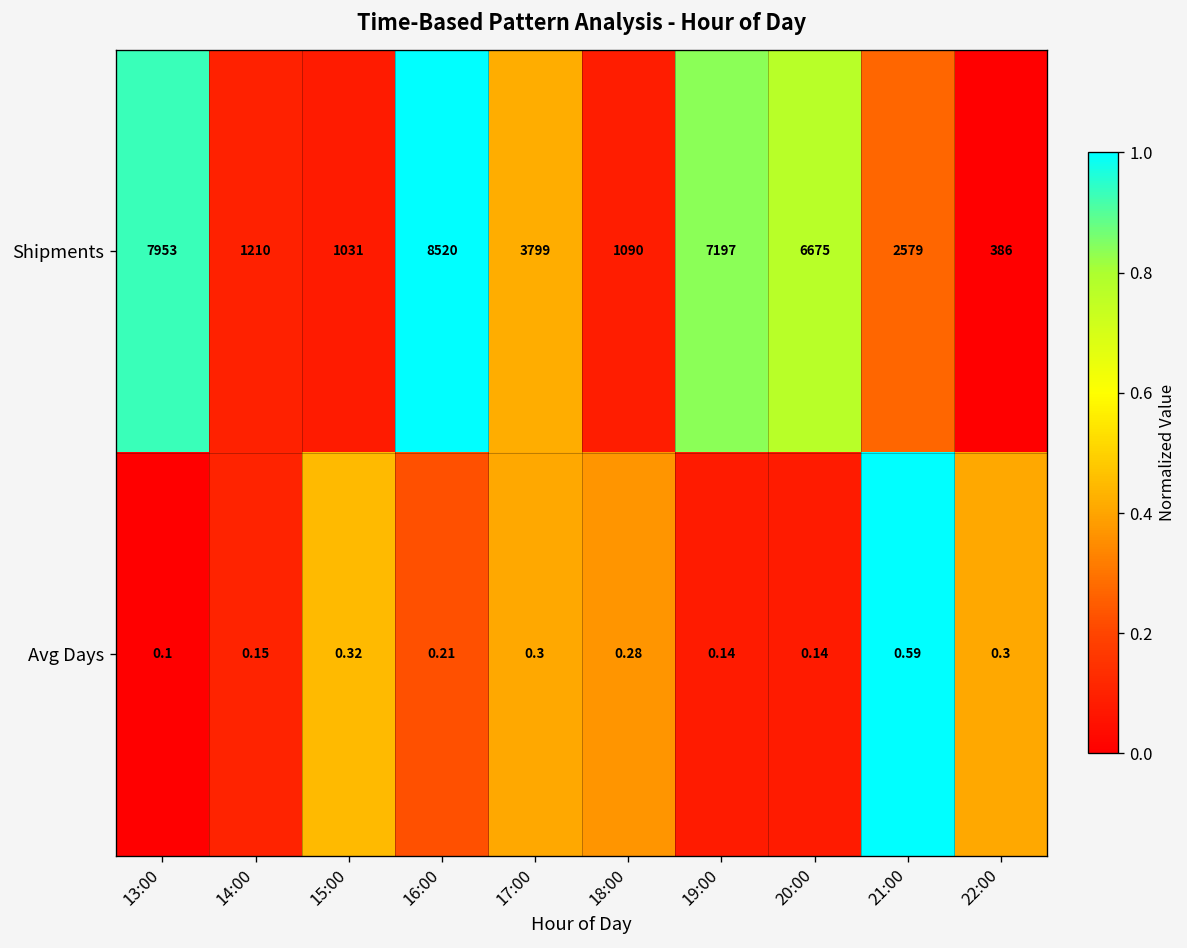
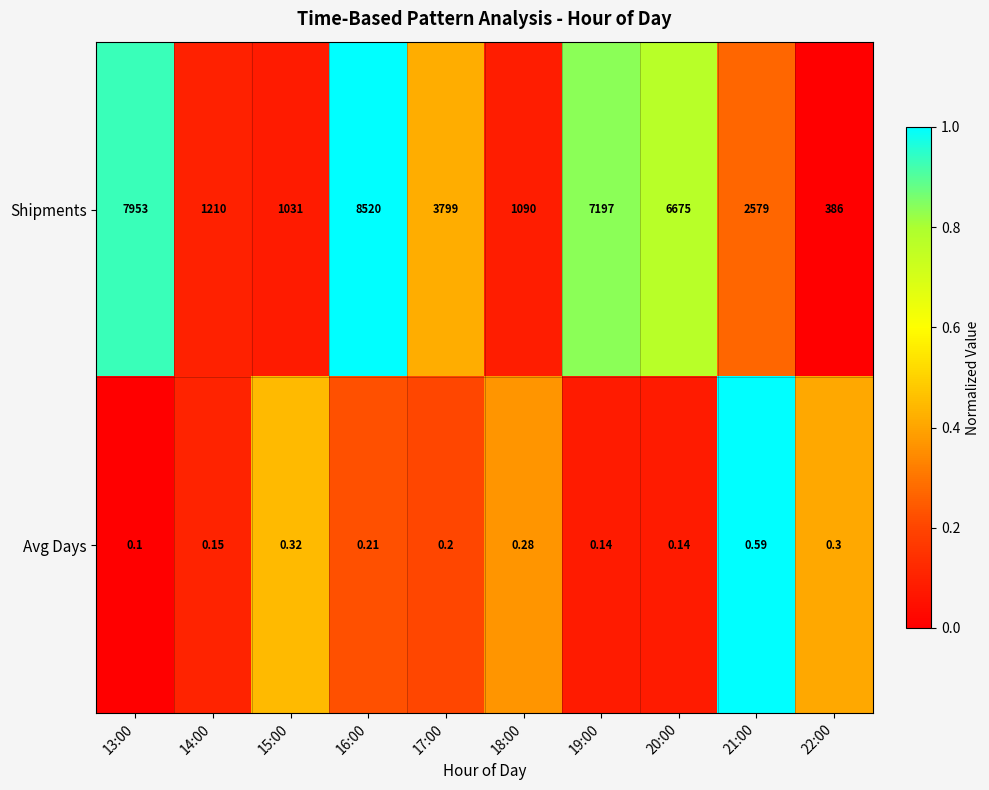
  {
    "Shipments": {
      "13:00": 7953,
      "14:00": 1210,
      "15:00": 1031,
      "16:00": 8520,
      "17:00": 3799,
      "18:00": 1090,
      "19:00": 7197,
      "20:00": 6675,
      "21:00": 2579,
      "22:00": 386
    },
    "Avg Days": {
      "13:00": 0.1,
      "14:00": 0.15,
      "15:00": 0.32,
      "16:00": 0.21,
-     "17:00": 0.3,
+     "17:00": 0.2,
      "18:00": 0.28,
      "19:00": 0.14,
      "20:00": 0.14,
      "21:00": 0.59,
      "22:00": 0.3
    }
  }
